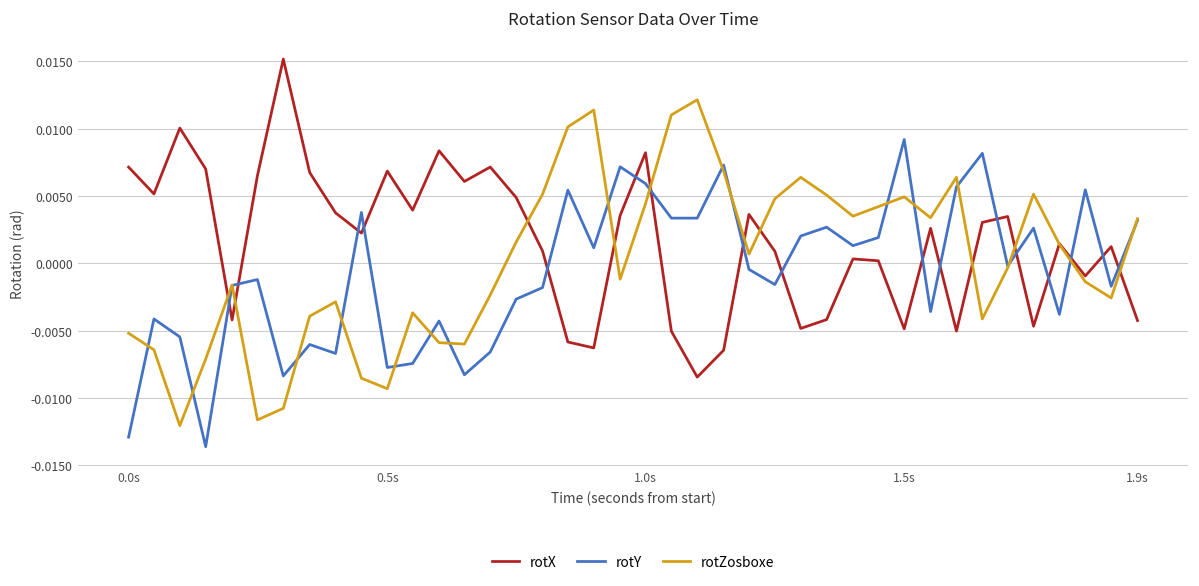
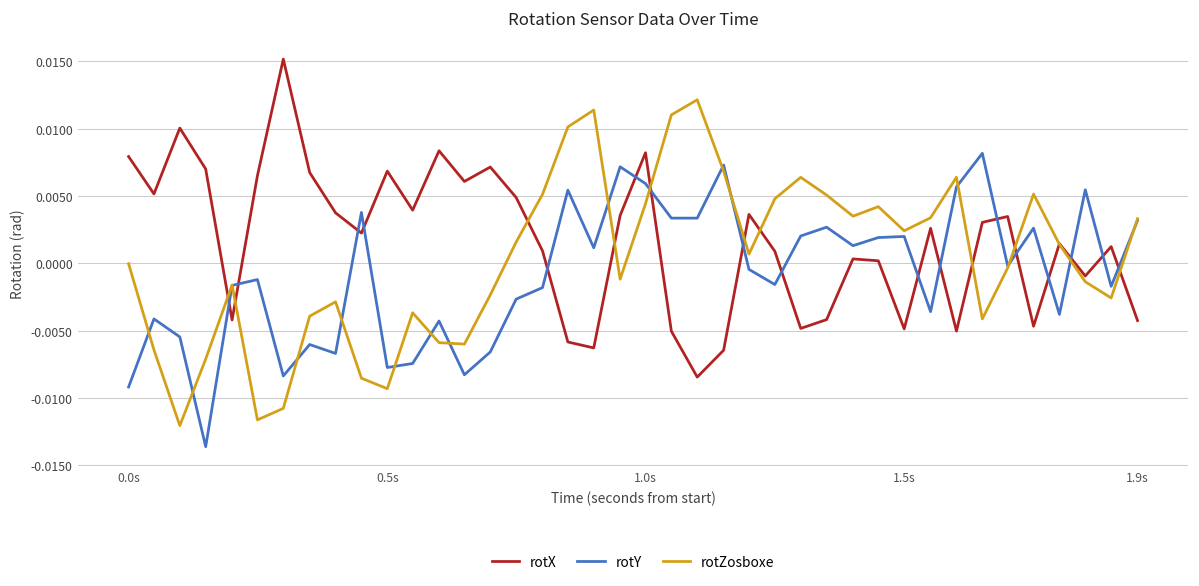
  {
    "rotX": {
-     "0.0s": 0.0071,
+     "0.0s": 0.0079,
      "0.5s": 0.0068,
      "1.0s": 0.0082,
      "1.5s": -0.0049,
      "1.9s": -0.0042
    },
    "rotY": {
-     "0.0s": -0.0129,
+     "0.0s": -0.0092,
      "0.5s": -0.0077,
      "1.0s": 0.0059,
-     "1.5s": 0.0092
+     "1.5s": 0.0020
    },
    "rotZosboxe": {
-     "0.0s": -0.0052,
+     "0.0s": 0.0000,
      "0.5s": -0.0093,
      "1.0s": 0.0044,
-     "1.5s": 0.0049
+     "1.5s": 0.0024
    }
  }
